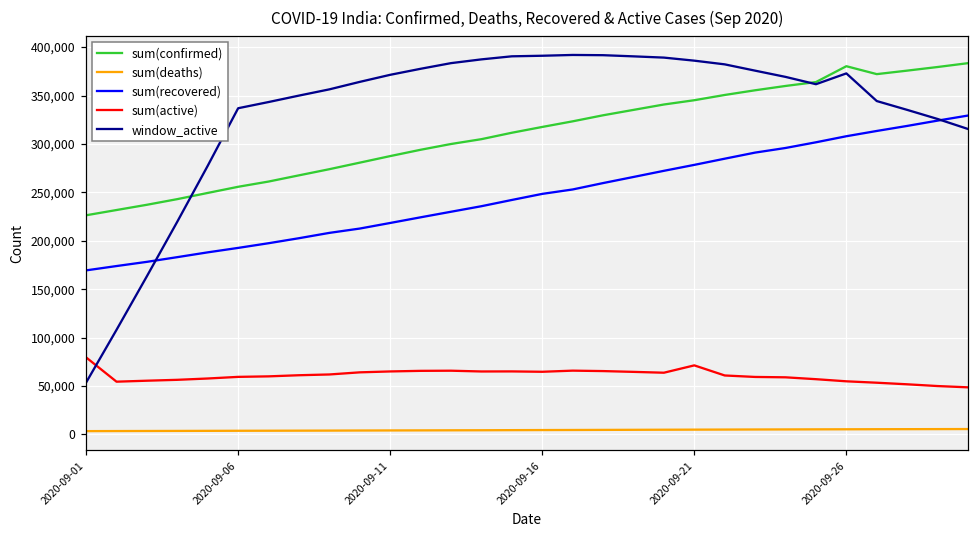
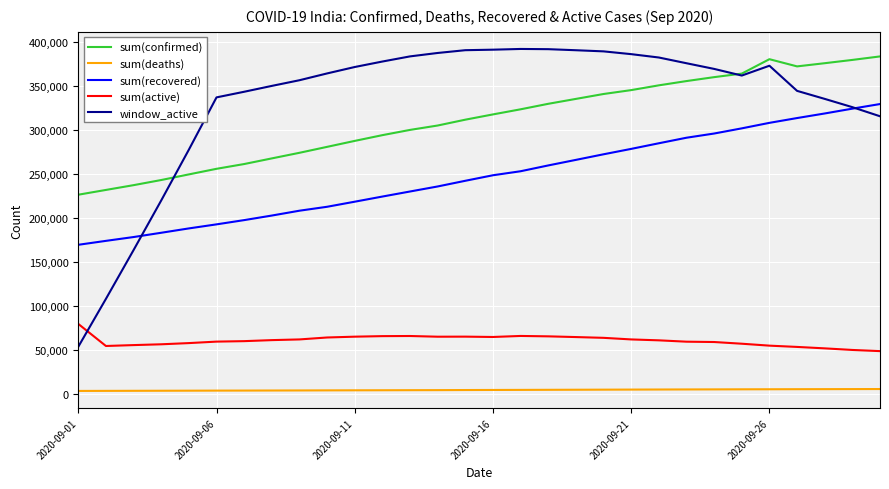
  {
    "sum(confirmed)": {
      "2020-09-01": "230,000",
      "2020-09-06": "260,000",
      "2020-09-11": "290,000",
      "2020-09-16": "320,000",
      "2020-09-21": "350,000",
      "2020-09-26": "380,000"
    },
    "sum(deaths)": {
      "2020-09-01": "0",
      "2020-09-06": "0",
      "2020-09-11": "0",
      "2020-09-16": "0",
      "2020-09-21": "0",
      "2020-09-26": "10,000"
    },
    "sum(recovered)": {
      "2020-09-01": "170,000",
      "2020-09-06": "190,000",
      "2020-09-11": "220,000",
      "2020-09-16": "250,000",
      "2020-09-21": "280,000",
      "2020-09-26": "310,000"
    },
    "sum(active)": {
      "2020-09-01": "80,000",
      "2020-09-06": "60,000",
      "2020-09-11": "70,000",
      "2020-09-16": "60,000",
-     "2020-09-21": "70,000",
+     "2020-09-21": "60,000",
      "2020-09-26": "50,000"
    },
    "window_active": {
      "2020-09-01": "50,000",
      "2020-09-06": "340,000",
      "2020-09-11": "370,000",
      "2020-09-16": "390,000",
      "2020-09-21": "390,000",
      "2020-09-26": "370,000"
    }
  }
